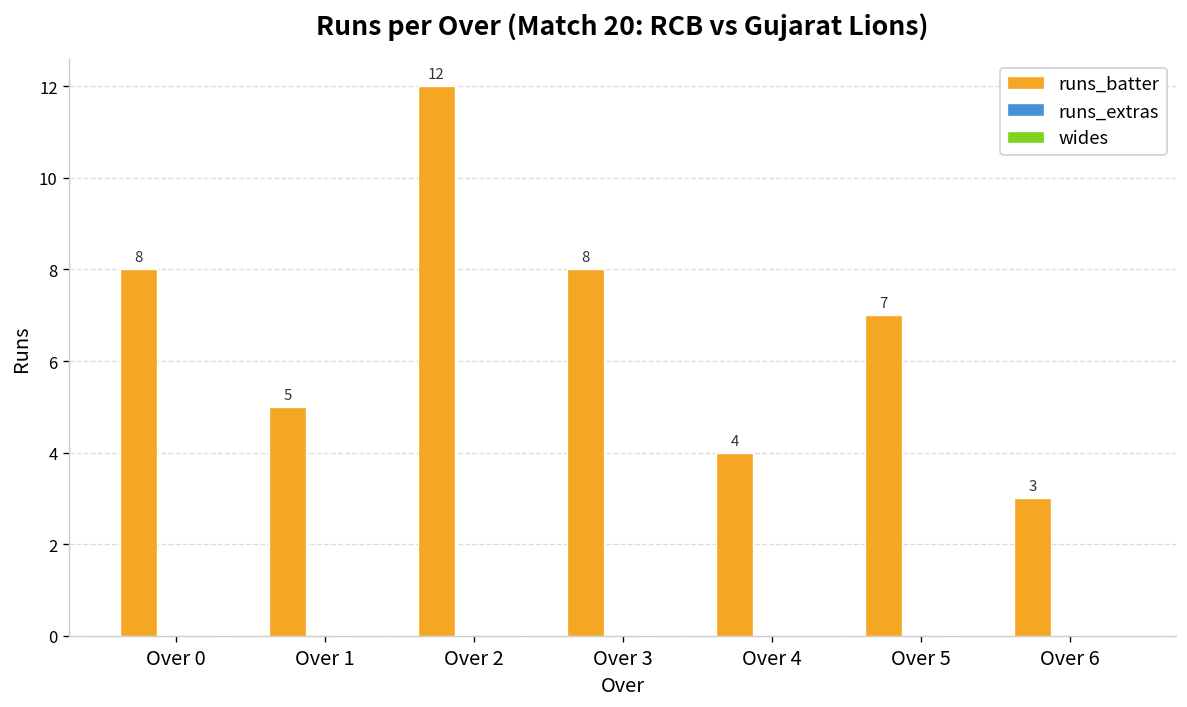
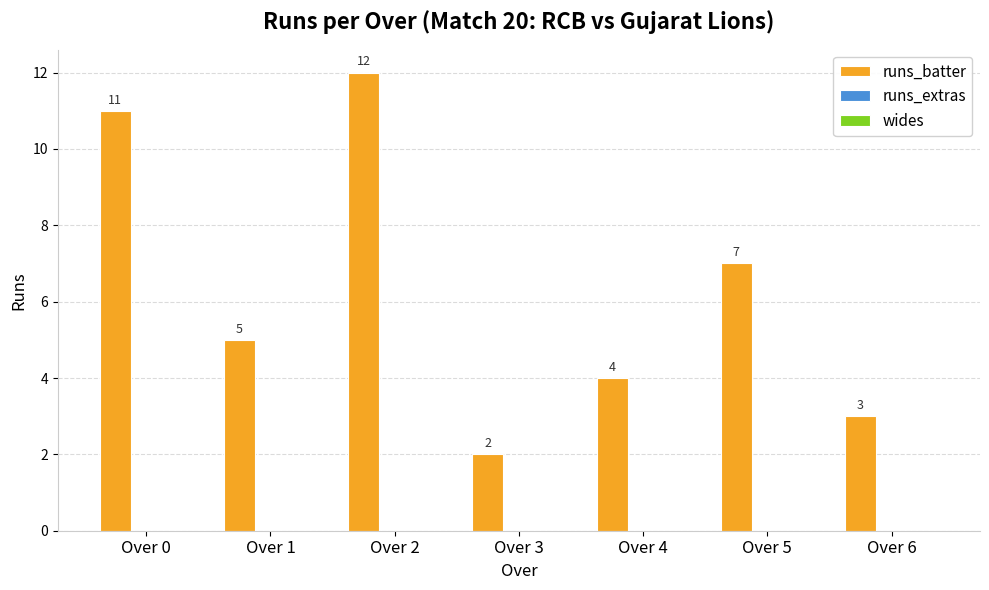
  {
    "runs_batter": {
-     "Over 0": 8,
+     "Over 0": 11,
      "Over 1": 5,
      "Over 2": 12,
-     "Over 3": 8,
+     "Over 3": 2,
      "Over 4": 4,
      "Over 5": 7,
      "Over 6": 3
    },
    "runs_extras": {
      "Over 0": 0.0,
      "Over 1": 0.0,
      "Over 2": 0.0,
      "Over 3": 0.0,
      "Over 4": 0.0,
      "Over 5": 0.0,
      "Over 6": 0.0
    },
    "wides": {
      "Over 0": 0.0,
      "Over 1": 0.0,
      "Over 2": 0.0,
      "Over 3": 0.0,
      "Over 4": 0.0,
      "Over 5": 0.0,
      "Over 6": 0.0
    }
  }
